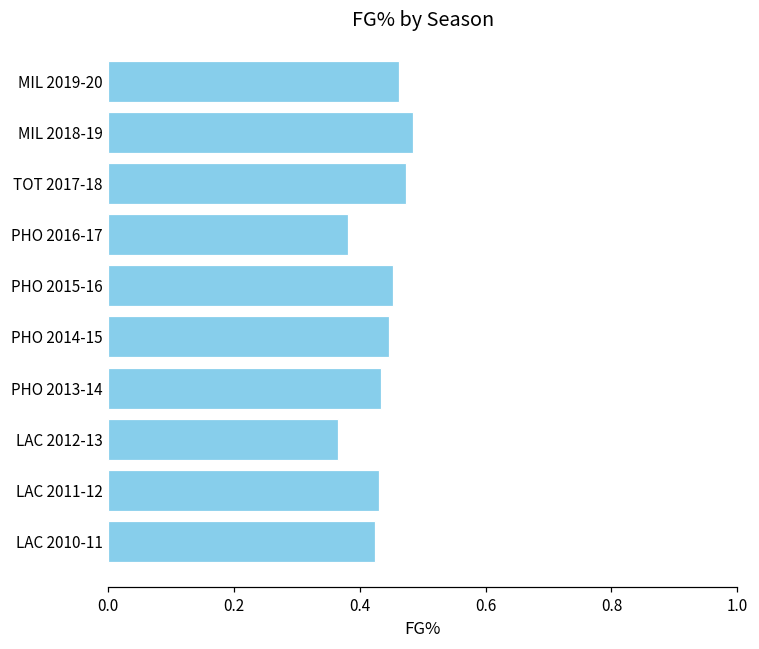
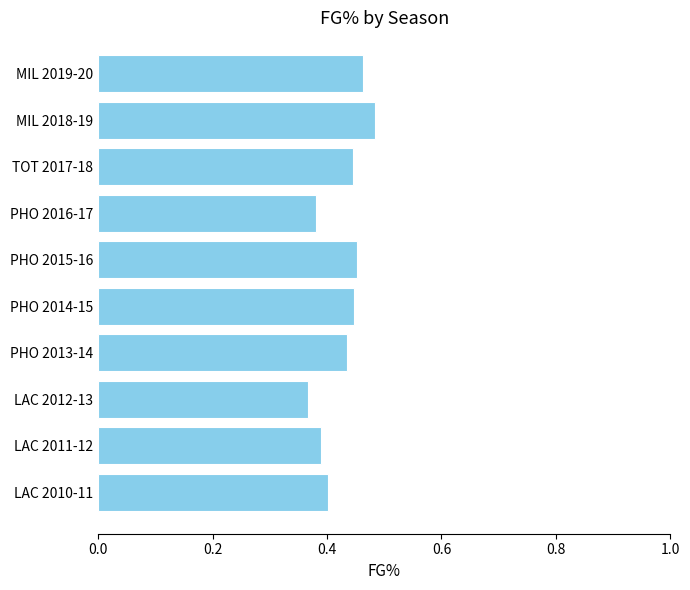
  {
    "MIL 2019-20": 0.46,
    "MIL 2018-19": 0.48,
-   "TOT 2017-18": 0.47,
+   "TOT 2017-18": 0.45,
    "PHO 2016-17": 0.38,
    "PHO 2015-16": 0.45,
    "PHO 2014-15": 0.45,
    "PHO 2013-14": 0.43,
    "LAC 2012-13": 0.37,
-   "LAC 2011-12": 0.43,
-   "LAC 2010-11": 0.42
+   "LAC 2011-12": 0.39,
+   "LAC 2010-11": 0.40
  }
